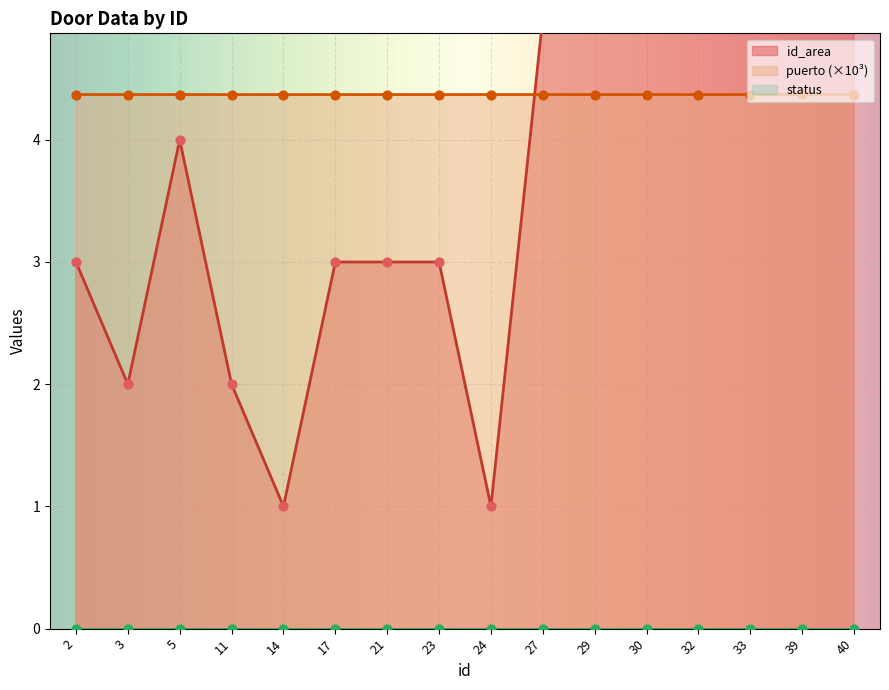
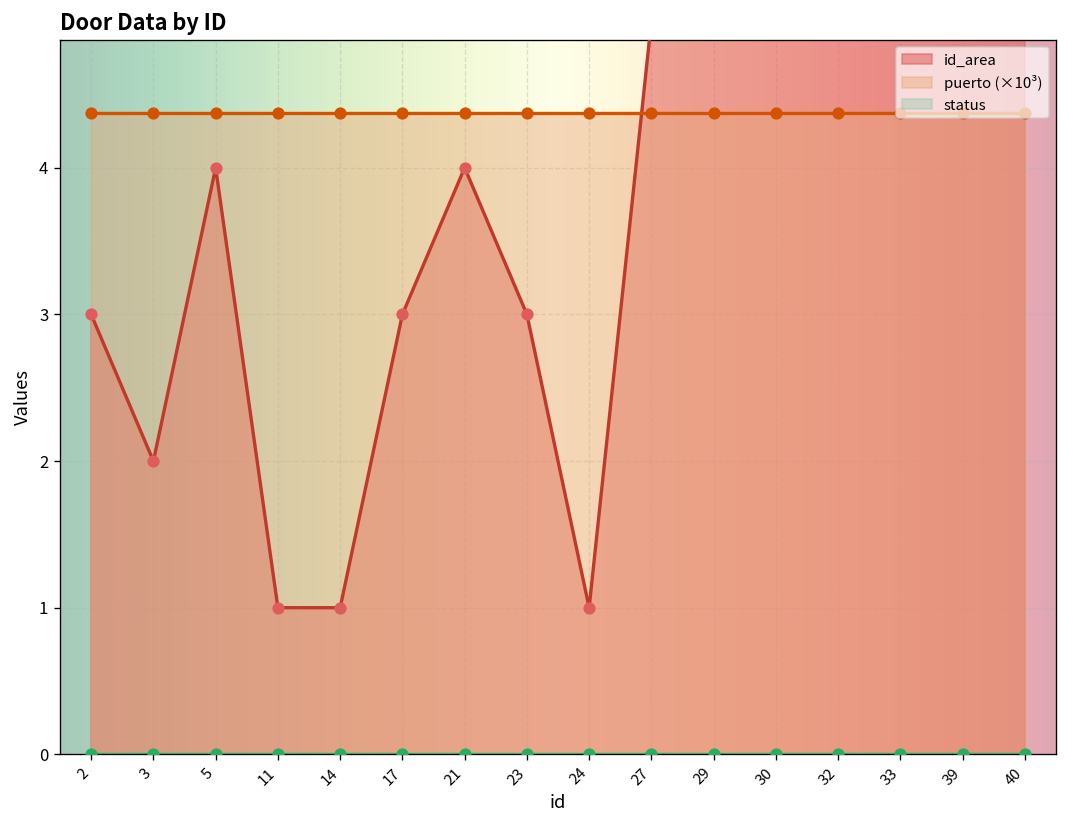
  {
    "id_area": {
      "2": 3,
      "3": 2,
      "5": 4,
-     "11": 2,
+     "11": 1,
      "14": 1,
      "17": 3,
-     "21": 3,
+     "21": 4,
      "23": 3,
      "24": 1
    },
    "puerto (×10³)": {
      "2": 4.37,
      "3": 4.37,
      "5": 4.37,
      "11": 4.37,
      "14": 4.37,
      "17": 4.37,
      "21": 4.37,
      "23": 4.37,
      "24": 4.37,
      "27": 4.37,
      "29": 4.37,
      "30": 4.37,
      "32": 4.37
    },
    "status": {
      "2": 0,
      "3": 0,
      "5": 0,
      "11": 0,
      "14": 0,
      "17": 0,
      "21": 0,
      "23": 0,
      "24": 0,
      "27": 0,
      "29": 0,
      "30": 0,
      "32": 0,
      "33": 0,
      "39": 0,
      "40": 0
    }
  }
